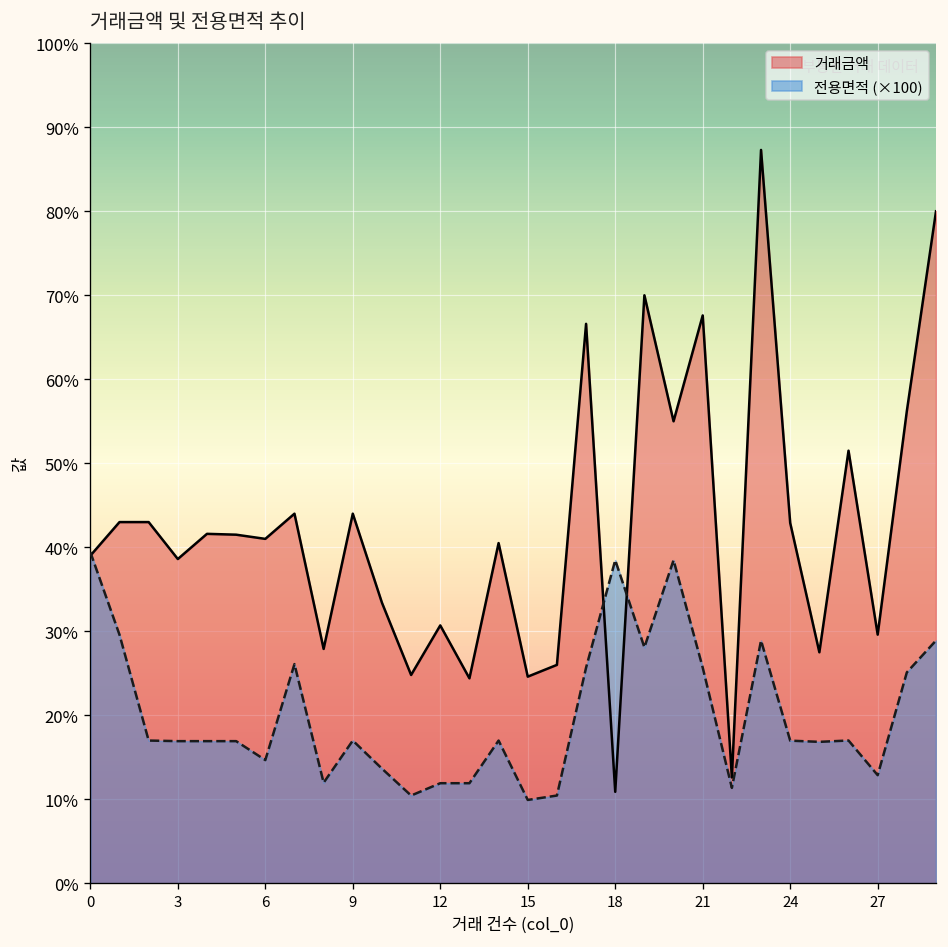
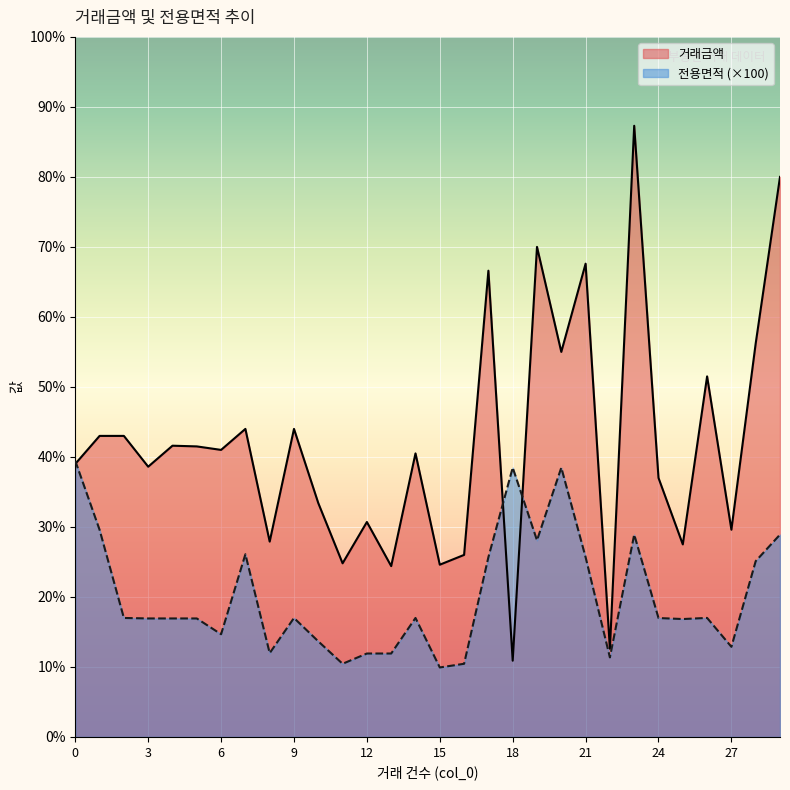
  {
    "거래금액": {
      "0": "39%",
      "3": "39%",
      "6": "41%",
      "9": "44%",
      "12": "31%",
      "15": "25%",
      "18": "11%",
      "21": "68%",
-     "24": "43%",
+     "24": "37%",
      "27": "30%"
    },
    "전용면적 (×100)": {
      "0": "39%",
      "3": "17%",
      "6": "15%",
      "9": "17%",
      "12": "12%",
      "15": "10%",
      "18": "38%",
      "21": "26%",
      "24": "17%",
      "27": "13%"
    }
  }
